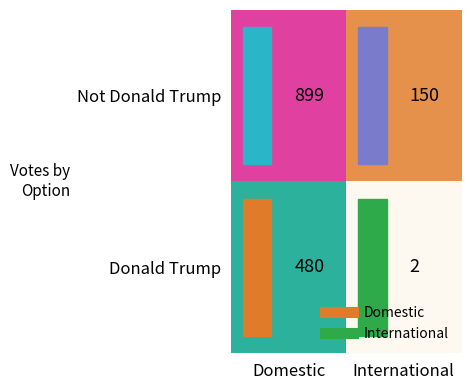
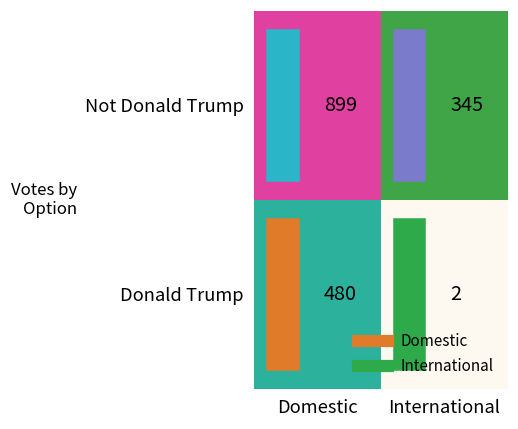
  {
    "Not Donald Trump": {
      "Domestic": 899,
-     "International": 150
+     "International": 345
    },
    "Donald Trump": {
      "Domestic": 480,
      "International": 2
    }
  }
